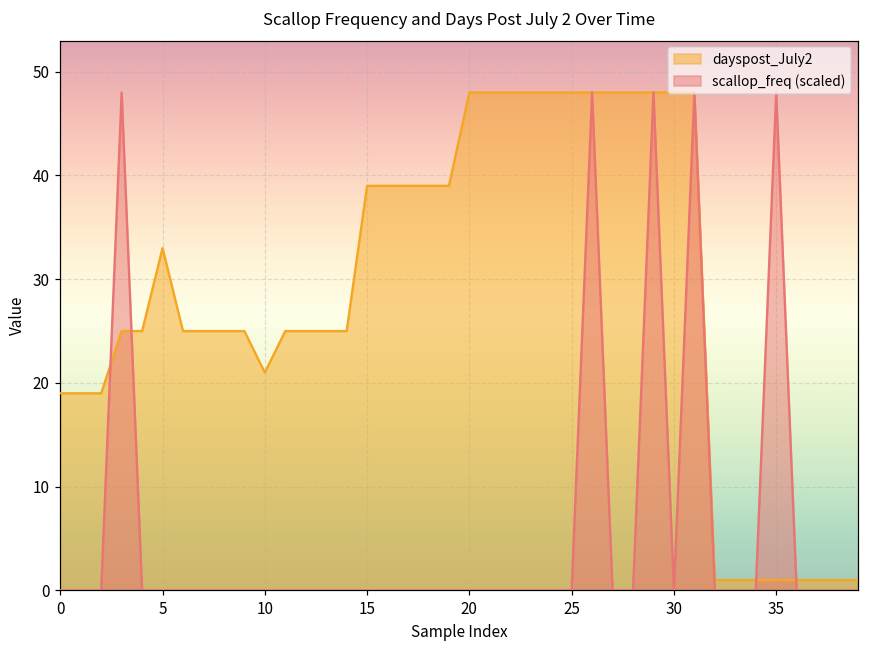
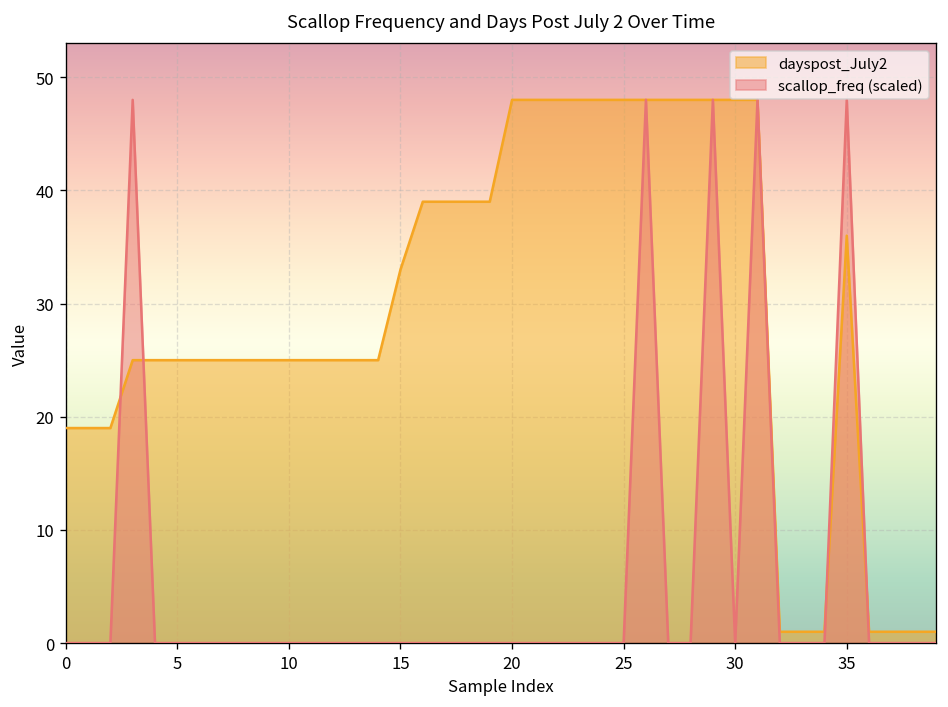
  {
    "dayspost_July2": {
      "0": 19,
-     "5": 33,
-     "10": 21,
-     "15": 39,
+     "5": 25,
+     "10": 25,
+     "15": 33,
      "20": 48,
      "25": 48,
-     "35": 1
+     "35": 36
    },
    "scallop_freq (scaled)": {
      "0": 0,
      "5": 0,
      "10": 0,
      "15": 0,
      "20": 0,
      "25": 0,
      "30": 0
    }
  }
